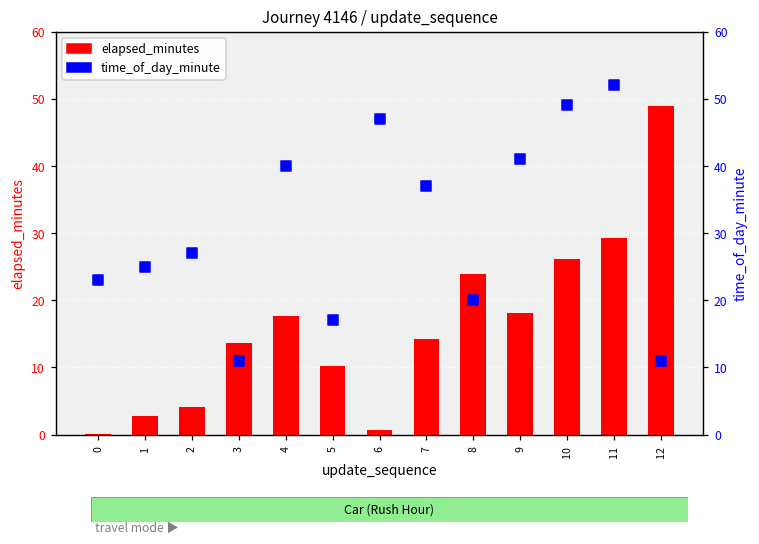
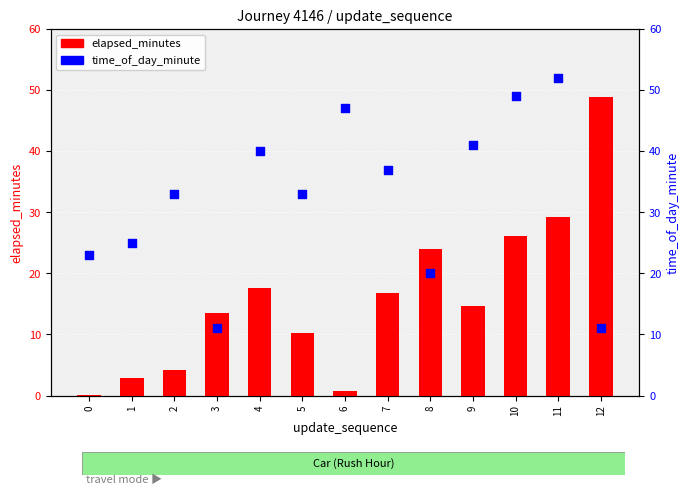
  {
    "elapsed_minutes": {
      "1": 3,
      "2": 4,
      "3": 14,
      "4": 18,
      "5": 10,
      "6": 1,
-     "7": 14,
+     "7": 17,
      "8": 24,
-     "9": 18,
+     "9": 15,
      "10": 26,
      "11": 29,
      "12": 49
    },
    "time_of_day_minute": {
-     "2": 27,
-     "5": 17
+     "2": 33,
+     "5": 33
    }
  }
